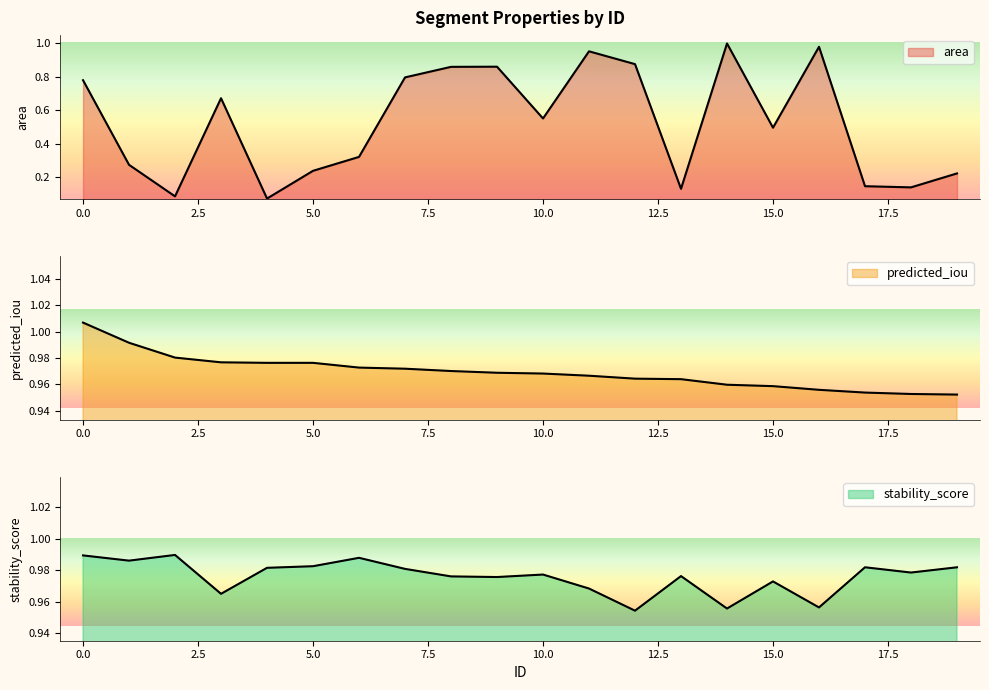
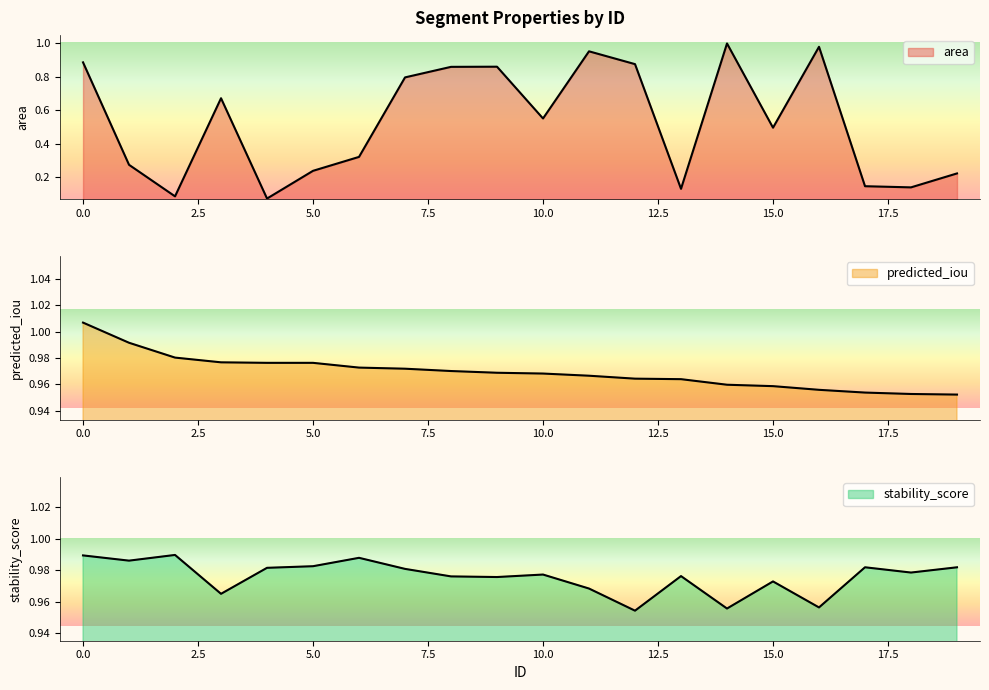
  {
    "Segment Properties by ID": {
-     "0.0": 0.78,
+     "0.0": 0.89,
      "5.0": 0.24,
      "10.0": 0.55,
      "15.0": 0.50
    }
  }
